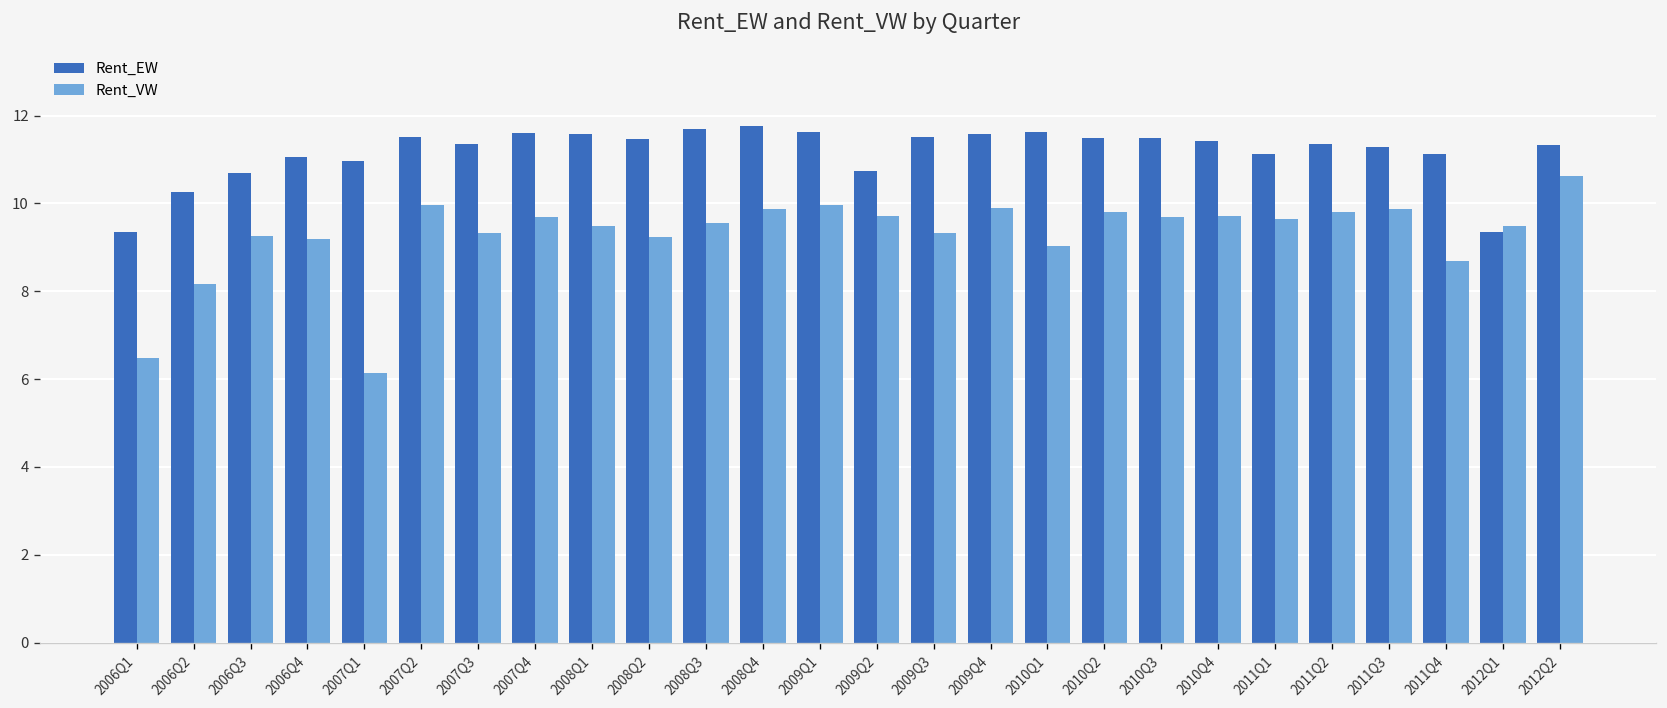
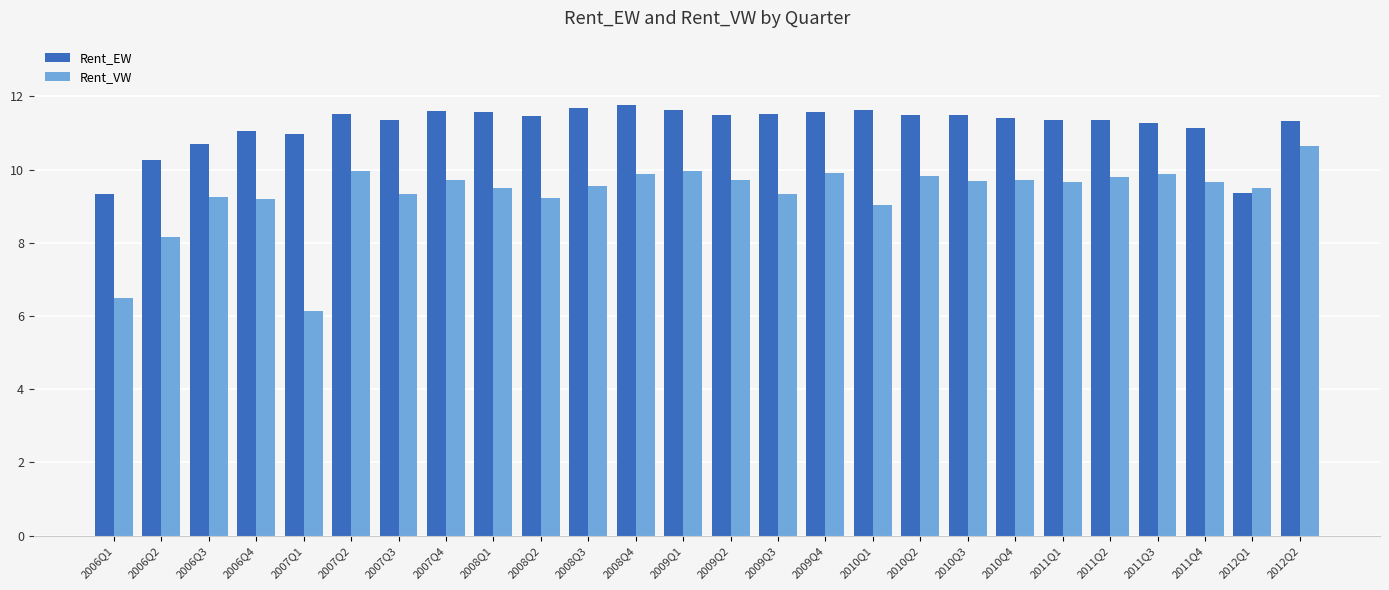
  {
    "Rent_EW": {
      "2006Q1": 9.3,
      "2006Q2": 10.2,
      "2006Q3": 10.7,
      "2006Q4": 11.1,
      "2007Q1": 11.0,
      "2007Q2": 11.5,
      "2007Q3": 11.3,
      "2007Q4": 11.6,
      "2008Q1": 11.6,
      "2008Q2": 11.5,
      "2008Q3": 11.7,
      "2008Q4": 11.8,
      "2009Q1": 11.6,
-     "2009Q2": 10.7,
+     "2009Q2": 11.5,
      "2009Q3": 11.5,
      "2009Q4": 11.6,
      "2010Q1": 11.6,
      "2010Q2": 11.5,
      "2010Q3": 11.5,
      "2010Q4": 11.4,
-     "2011Q1": 11.1,
+     "2011Q1": 11.4,
      "2011Q2": 11.3,
      "2011Q3": 11.3,
      "2011Q4": 11.1,
      "2012Q1": 9.3,
      "2012Q2": 11.3
    },
    "Rent_VW": {
      "2006Q1": 6.5,
      "2006Q2": 8.2,
      "2006Q3": 9.3,
      "2006Q4": 9.2,
      "2007Q1": 6.1,
      "2007Q2": 10.0,
      "2007Q3": 9.3,
      "2007Q4": 9.7,
      "2008Q1": 9.5,
      "2008Q2": 9.2,
      "2008Q3": 9.6,
      "2008Q4": 9.9,
      "2009Q1": 10.0,
      "2009Q2": 9.7,
      "2009Q3": 9.3,
      "2009Q4": 9.9,
      "2010Q1": 9.0,
      "2010Q2": 9.8,
      "2010Q3": 9.7,
      "2010Q4": 9.7,
      "2011Q1": 9.6,
      "2011Q2": 9.8,
      "2011Q3": 9.9,
-     "2011Q4": 8.7,
+     "2011Q4": 9.7,
      "2012Q1": 9.5,
      "2012Q2": 10.6
    }
  }
